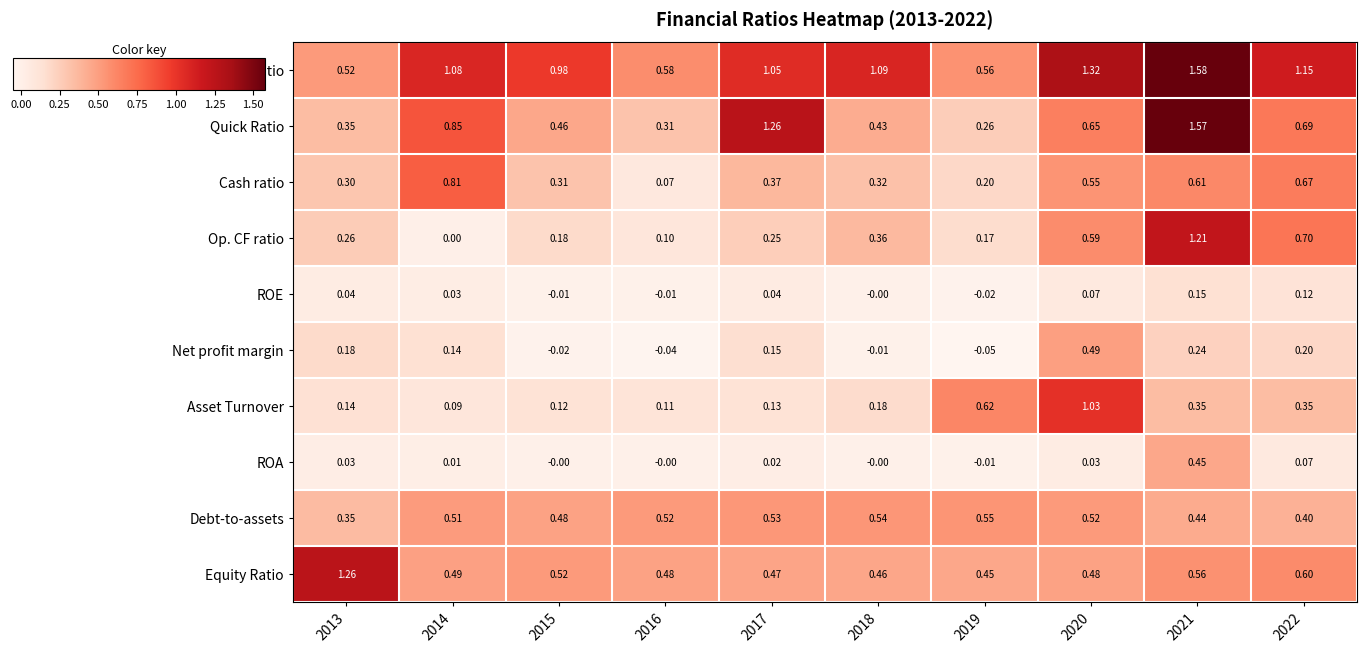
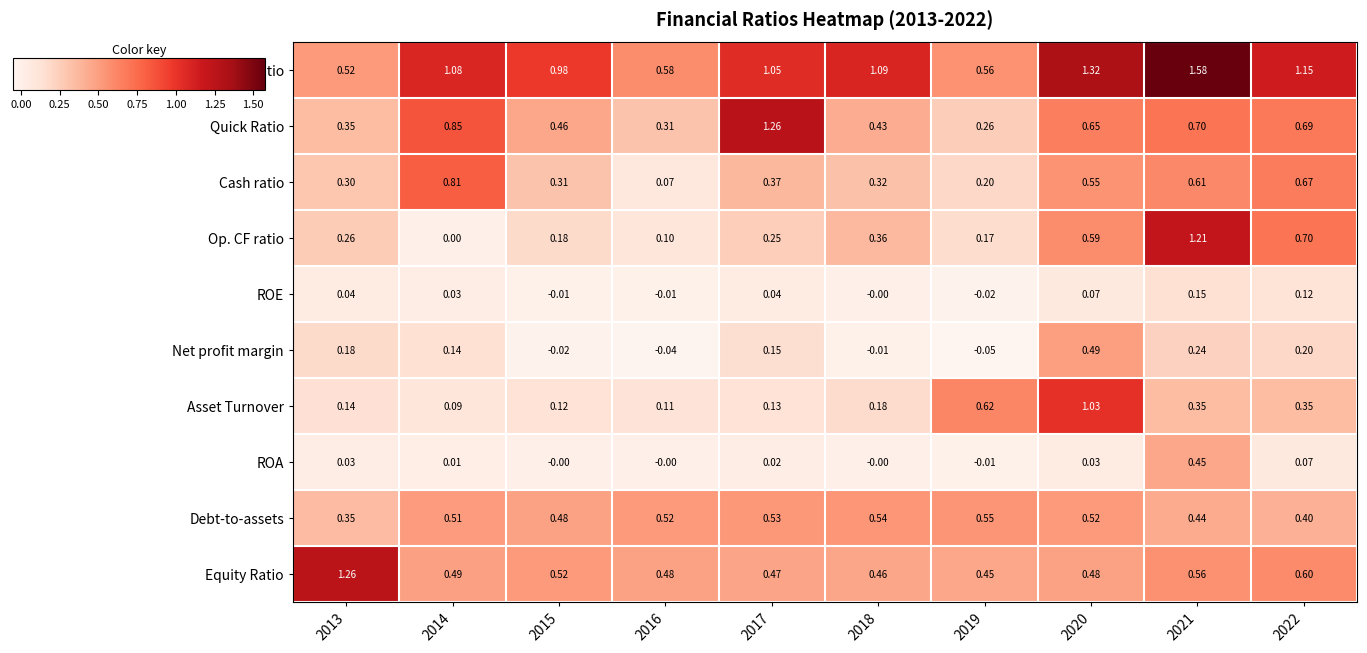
  {
    "Quick Ratio": {
      "2013": 0.35,
      "2014": 0.85,
      "2015": 0.46,
      "2016": 0.31,
      "2017": 1.26,
      "2018": 0.43,
      "2019": 0.26,
      "2020": 0.65,
-     "2021": 1.57,
+     "2021": 0.70,
      "2022": 0.69
    },
    "Cash ratio": {
      "2013": 0.30,
      "2014": 0.81,
      "2015": 0.31,
      "2016": 0.07,
      "2017": 0.37,
      "2018": 0.32,
      "2019": 0.20,
      "2020": 0.55,
      "2021": 0.61,
      "2022": 0.67
    },
    "Op. CF ratio": {
      "2013": 0.26,
      "2014": 0.00,
      "2015": 0.18,
      "2016": 0.10,
      "2017": 0.25,
      "2018": 0.36,
      "2019": 0.17,
      "2020": 0.59,
      "2021": 1.21,
      "2022": 0.70
    },
    "ROE": {
      "2013": 0.04,
      "2014": 0.03,
      "2015": -0.01,
      "2016": -0.01,
      "2017": 0.04,
      "2018": -0.00,
      "2019": -0.02,
      "2020": 0.07,
      "2021": 0.15,
      "2022": 0.12
    },
    "Net profit margin": {
      "2013": 0.18,
      "2014": 0.14,
      "2015": -0.02,
      "2016": -0.04,
      "2017": 0.15,
      "2018": -0.01,
      "2019": -0.05,
      "2020": 0.49,
      "2021": 0.24,
      "2022": 0.20
    },
    "Asset Turnover": {
      "2013": 0.14,
      "2014": 0.09,
      "2015": 0.12,
      "2016": 0.11,
      "2017": 0.13,
      "2018": 0.18,
      "2019": 0.62,
      "2020": 1.03,
      "2021": 0.35,
      "2022": 0.35
    },
    "ROA": {
      "2013": 0.03,
      "2014": 0.01,
      "2015": -0.00,
      "2016": -0.00,
      "2017": 0.02,
      "2018": -0.00,
      "2019": -0.01,
      "2020": 0.03,
      "2021": 0.45,
      "2022": 0.07
    },
    "Debt-to-assets": {
      "2013": 0.35,
      "2014": 0.51,
      "2015": 0.48,
      "2016": 0.52,
      "2017": 0.53,
      "2018": 0.54,
      "2019": 0.55,
      "2020": 0.52,
      "2021": 0.44,
      "2022": 0.40
    },
    "Equity Ratio": {
      "2013": 1.26,
      "2014": 0.49,
      "2015": 0.52,
      "2016": 0.48,
      "2017": 0.47,
      "2018": 0.46,
      "2019": 0.45,
      "2020": 0.48,
      "2021": 0.56,
      "2022": 0.60
    }
  }
